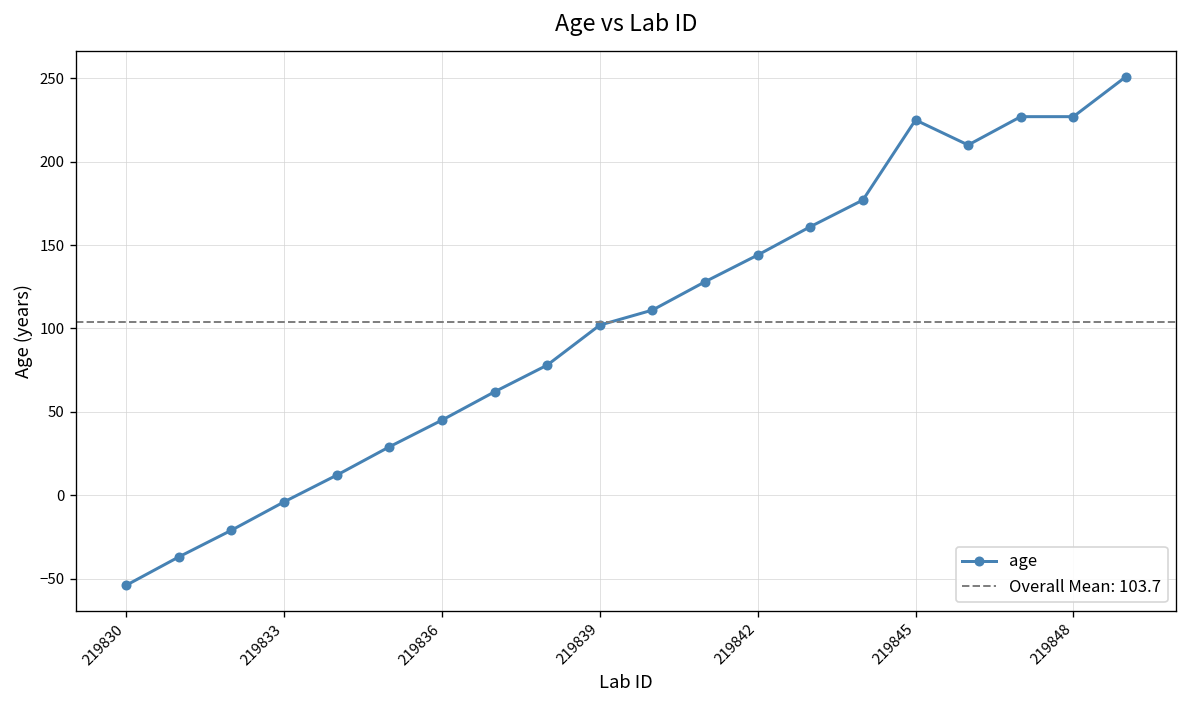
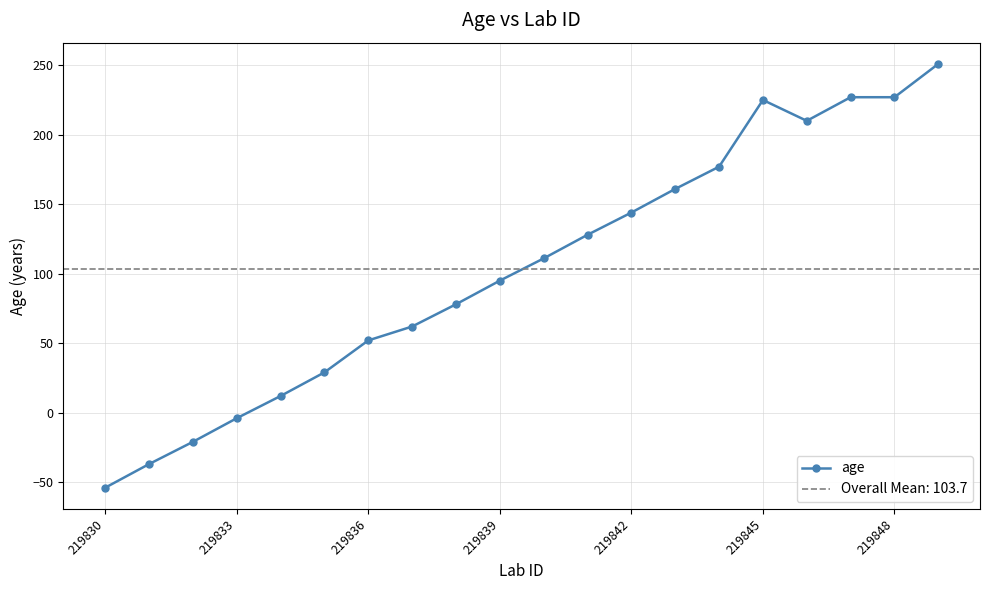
  {
    "219830": -54,
    "219833": -4,
-   "219836": 45,
-   "219839": 102,
+   "219836": 52,
+   "219839": 95,
    "219842": 144,
    "219845": 225,
    "219848": 227
  }
